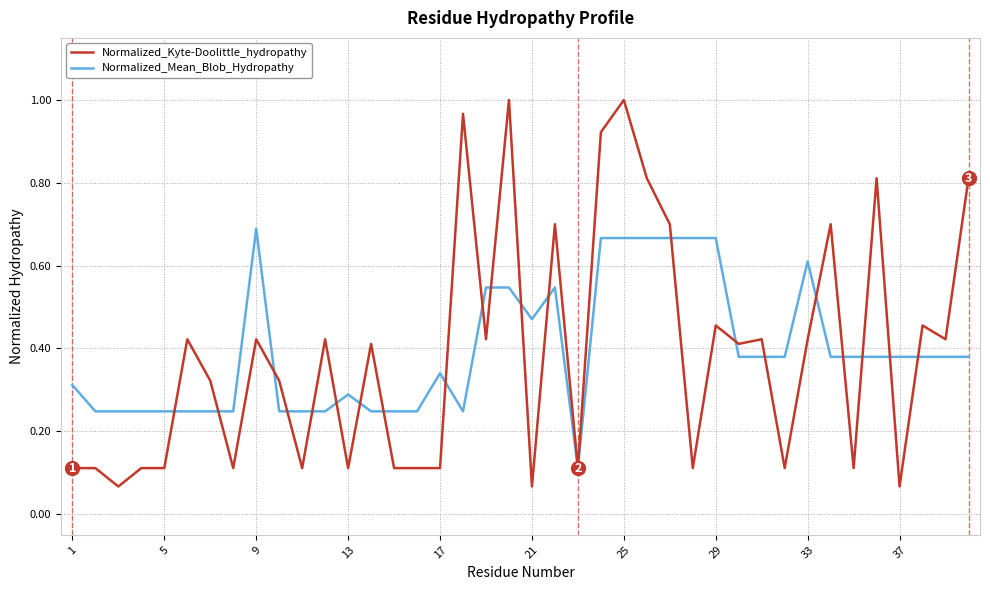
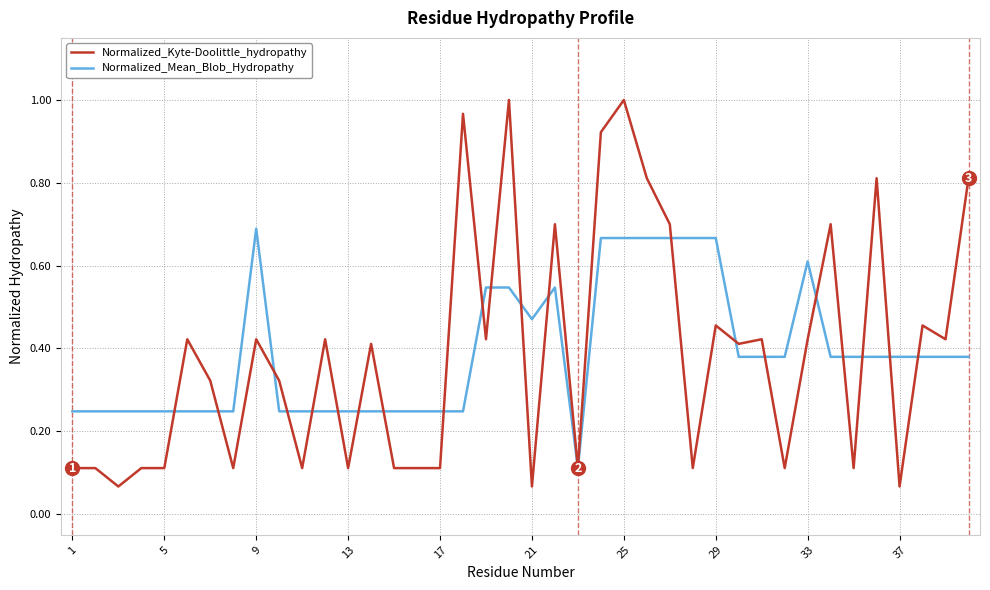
  {
    "Normalized_Mean_Blob_Hydropathy": {
-     "1": 0.31,
+     "1": 0.25,
      "5": 0.25,
      "9": 0.69,
-     "13": 0.29,
-     "17": 0.34,
+     "13": 0.25,
+     "17": 0.25,
      "21": 0.47,
      "25": 0.67,
      "29": 0.67,
      "33": 0.61,
      "37": 0.38
    }
  }
